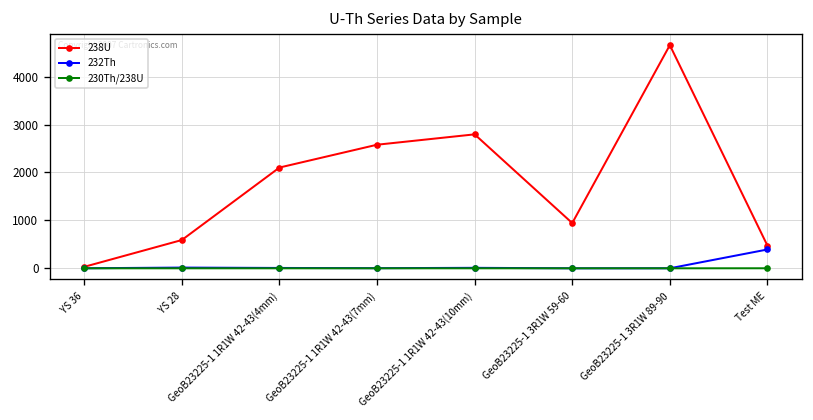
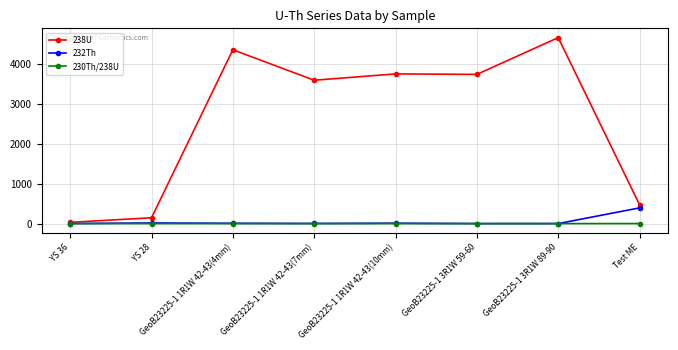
  {
    "238U": {
-     "YS 28": 600,
-     "GeoB23225-1 1R1W 42-43(4mm)": 2100,
-     "GeoB23225-1 1R1W 42-43(7mm)": 2600,
-     "GeoB23225-1 1R1W 42-43(10mm)": 2800,
-     "GeoB23225-1 3R1W 59-60": 900,
+     "YS 28": 100,
+     "GeoB23225-1 1R1W 42-43(4mm)": 4400,
+     "GeoB23225-1 1R1W 42-43(7mm)": 3600,
+     "GeoB23225-1 1R1W 42-43(10mm)": 3700,
+     "GeoB23225-1 3R1W 59-60": 3700,
      "GeoB23225-1 3R1W 89-90": 4700,
      "Test ME": 500
    },
    "232Th": {
      "Test ME": 400
    },
    "230Th/238U": {
      "Test ME": 0
    }
  }
